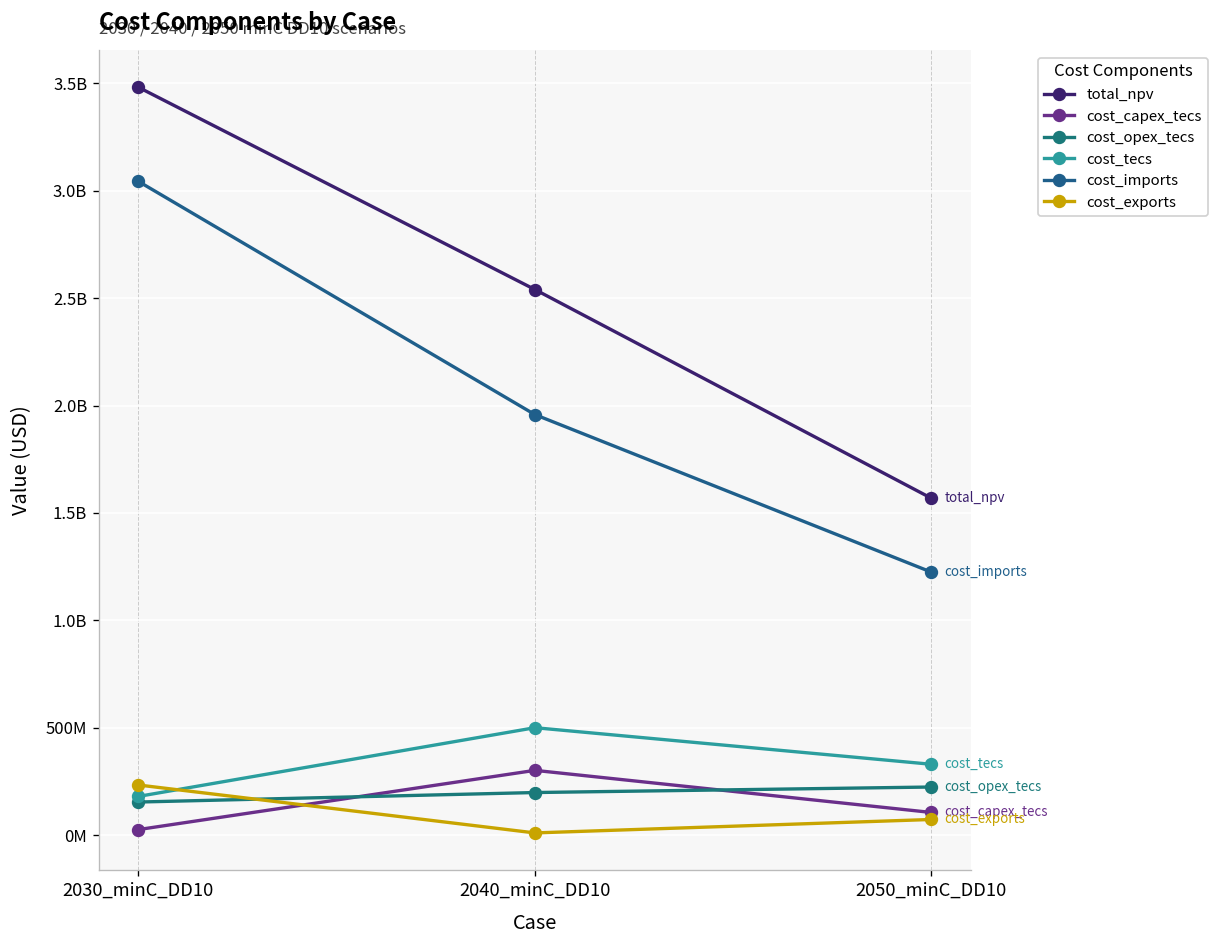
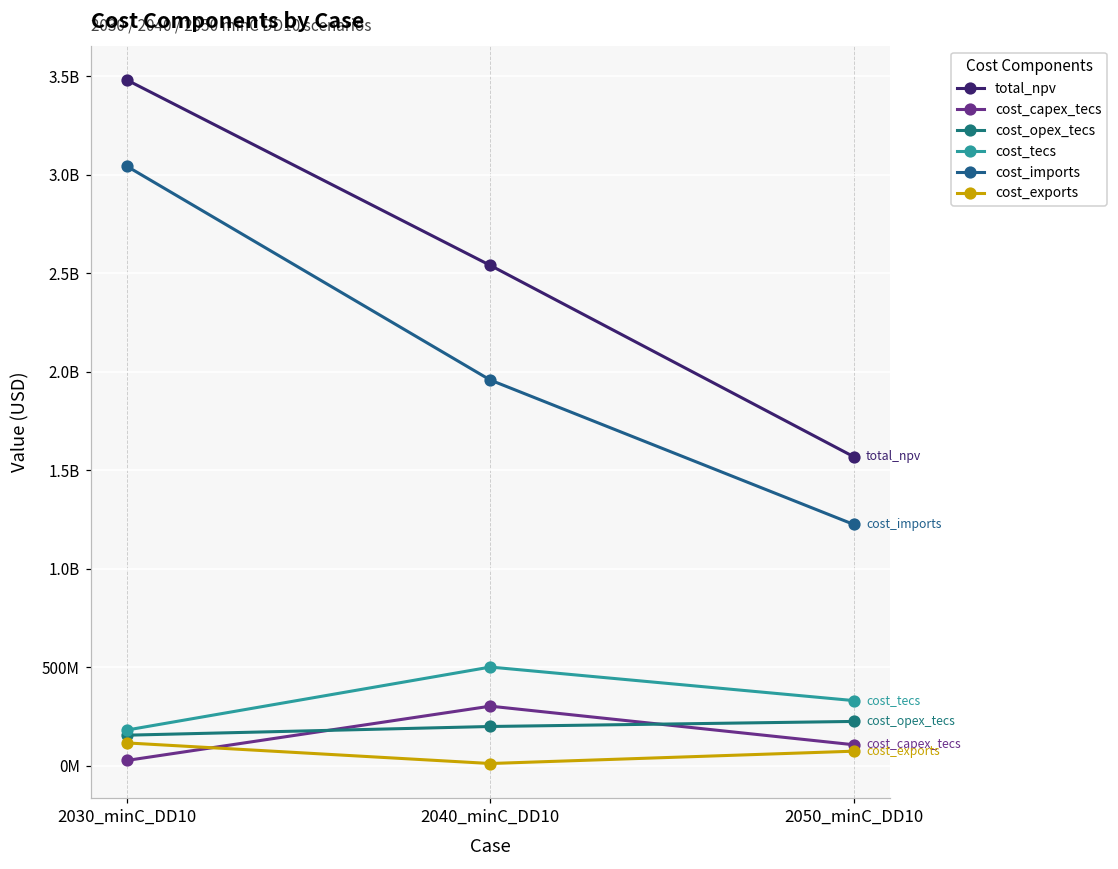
  {
    "cost_exports": {
-     "2030_minC_DD10": 230000000,
+     "2030_minC_DD10": 120000000,
      "2040_minC_DD10": 10000000,
      "2050_minC_DD10": 70000000
    }
  }
